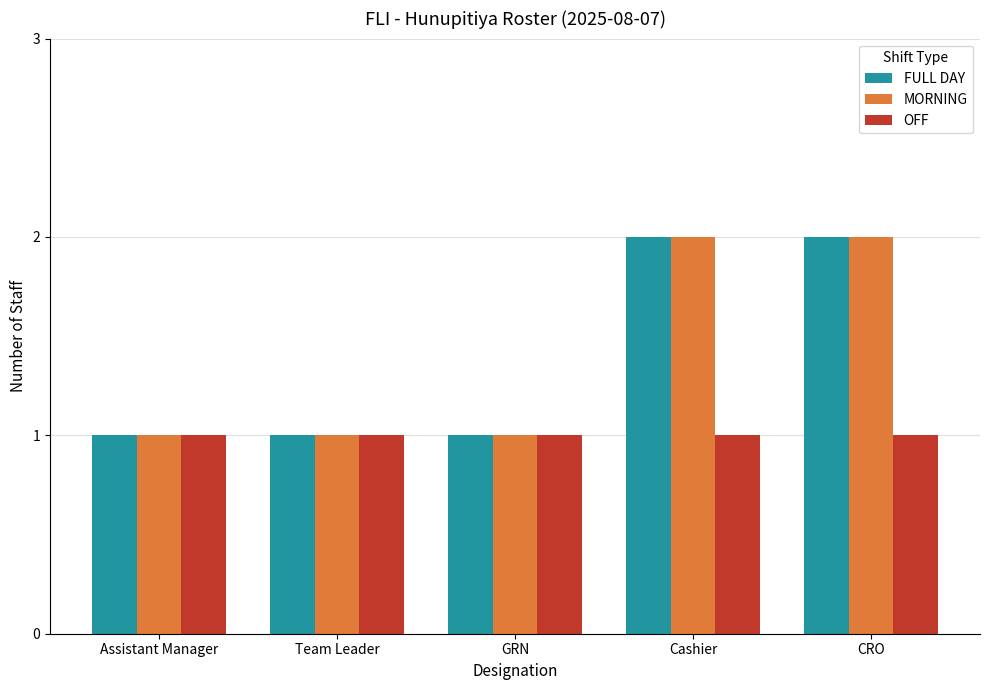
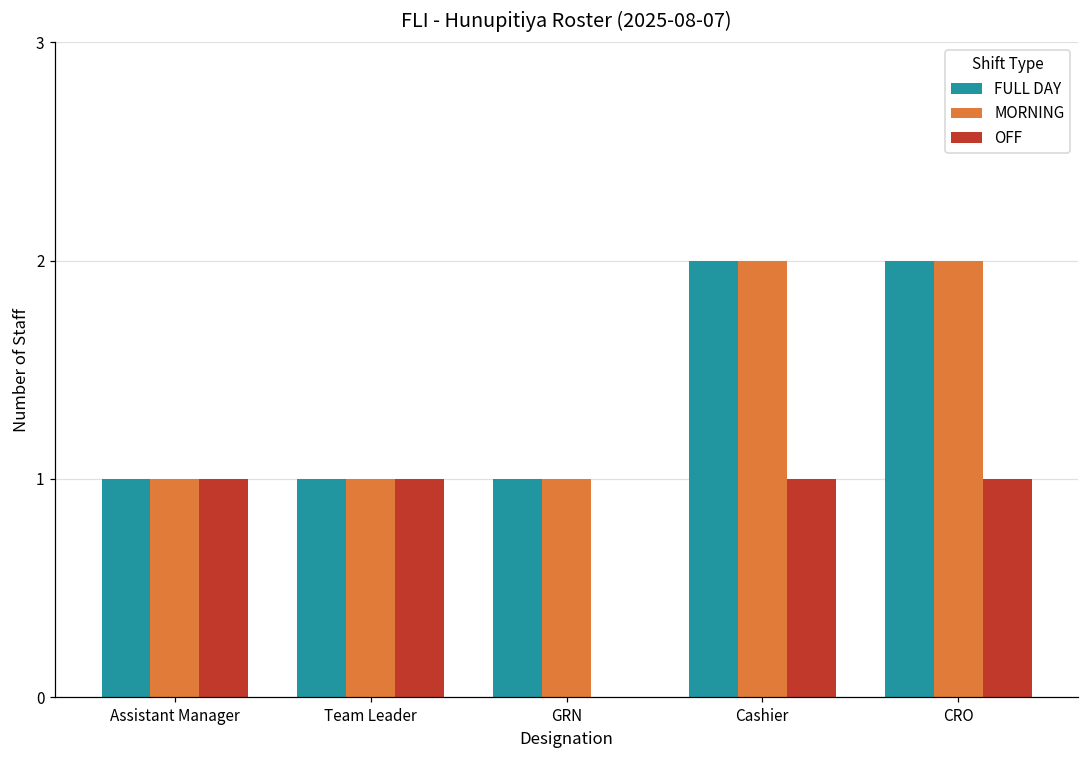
  {
    "FULL DAY": {
      "Assistant Manager": 1,
      "Team Leader": 1,
      "GRN": 1,
      "Cashier": 2,
      "CRO": 2
    },
    "MORNING": {
      "Assistant Manager": 1,
      "Team Leader": 1,
      "GRN": 1,
      "Cashier": 2,
      "CRO": 2
    },
    "OFF": {
      "Assistant Manager": 1,
      "Team Leader": 1,
-     "GRN": 1,
+     "GRN": 0,
      "Cashier": 1,
      "CRO": 1
    }
  }
